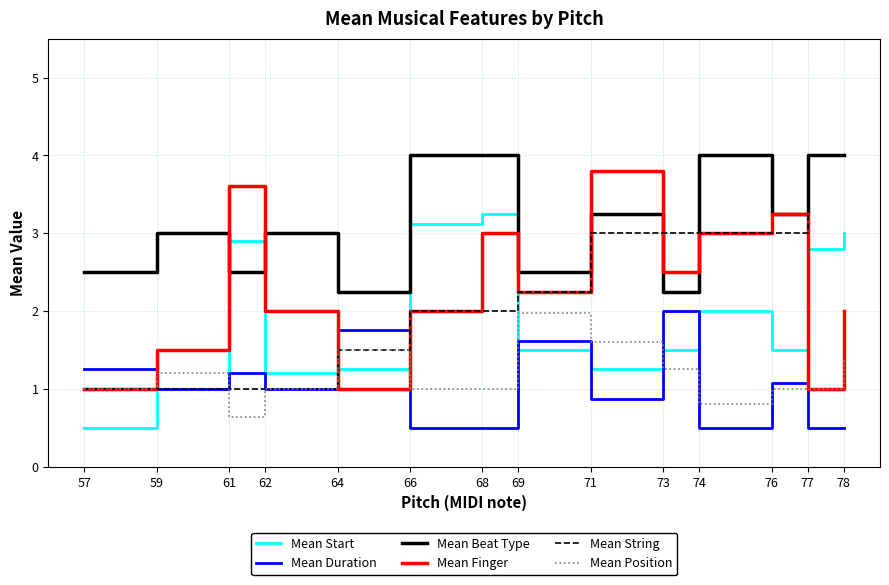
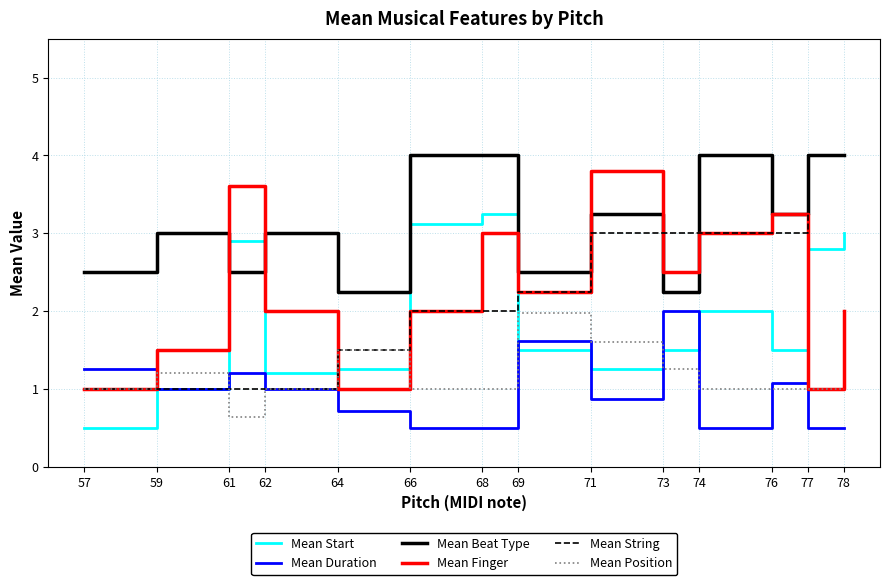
  {
    "Mean Start": {
      "57": 0.5,
      "61": 2.9,
      "62": 1.2,
      "64": 1.3,
      "66": 3.1,
      "68": 3.3,
      "69": 1.5,
      "71": 1.3,
      "73": 1.5,
      "74": 2.0,
      "76": 1.5,
      "77": 2.8,
      "78": 3.0
    },
    "Mean Duration": {
      "57": 1.3,
      "61": 1.2,
-     "64": 1.8,
+     "64": 0.7,
      "66": 0.5,
      "68": 0.5,
      "69": 1.6,
      "71": 0.9,
      "73": 2.0,
      "74": 0.5,
      "76": 1.1,
      "77": 0.5,
      "78": 0.5
    },
    "Mean Finger": {
      "59": 1.5,
      "61": 3.6,
      "62": 2.0,
      "64": 1.0,
      "68": 3.0,
      "71": 3.8,
      "73": 2.5,
      "78": 2.0
    },
    "Mean Position": {
      "59": 1.2,
      "61": 0.6,
      "66": 1.0,
      "68": 1.0,
      "69": 2.0,
      "71": 1.6,
      "73": 1.3,
-     "74": 0.8,
+     "74": 1.0,
      "76": 1.0,
-     "78": 1.4
+     "78": 1.0
    }
  }
